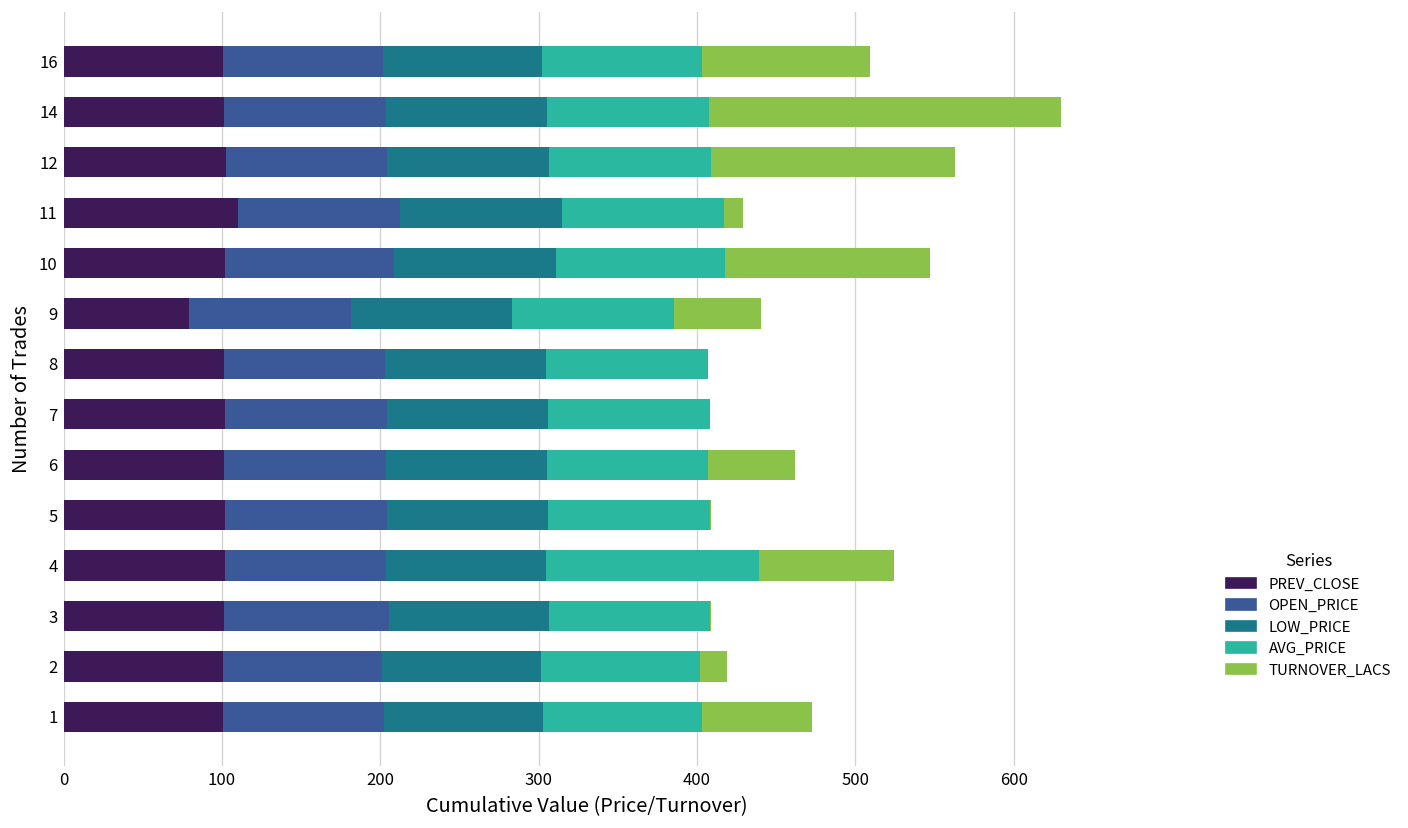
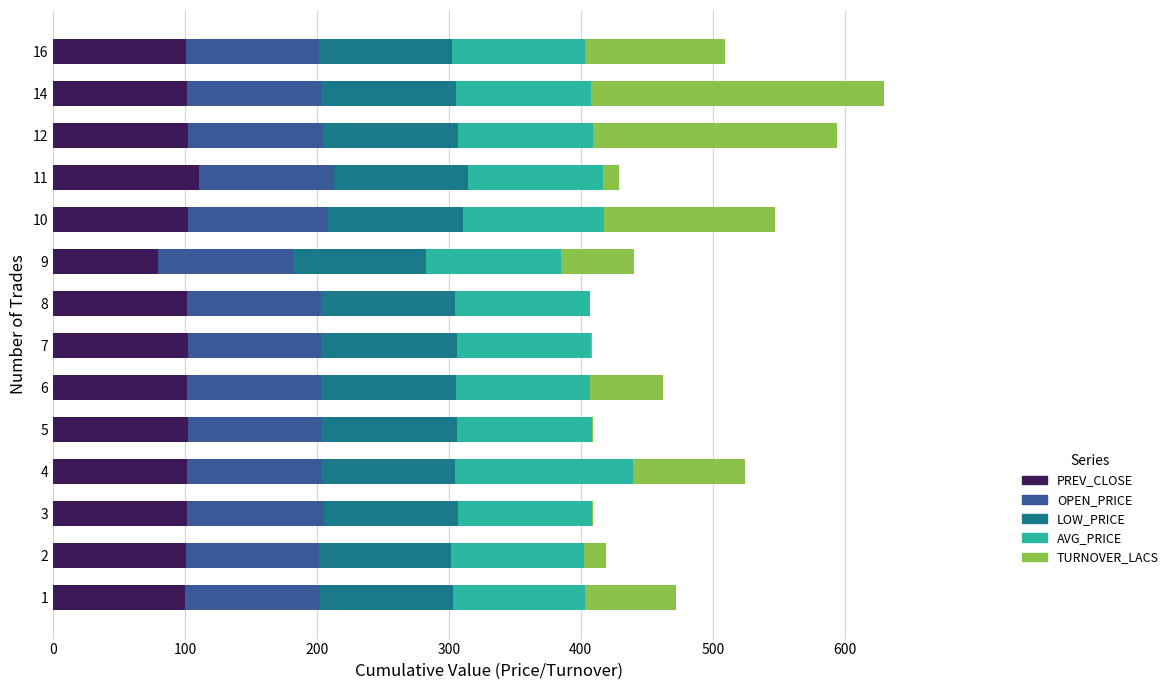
  {
    "PREV_CLOSE": {
      "16": 101,
      "14": 101,
      "12": 102,
      "11": 111,
      "10": 102,
      "9": 79,
      "8": 102,
      "7": 102,
      "6": 102,
      "5": 102,
      "4": 102,
      "3": 102,
      "2": 101,
      "1": 100
    },
    "AVG_PRICE": {
      "16": 101,
      "14": 102,
      "12": 102,
      "11": 102,
      "10": 106,
      "9": 102,
      "8": 102,
      "7": 102,
      "6": 102,
      "5": 102,
      "4": 134,
      "3": 102,
      "2": 101,
      "1": 100
    },
    "TURNOVER_LACS": {
      "16": 106,
      "14": 223,
-     "12": 154,
+     "12": 185,
      "11": 12,
      "10": 130,
      "9": 55,
      "6": 55,
      "4": 85,
      "2": 17,
      "1": 69
    }
  }
